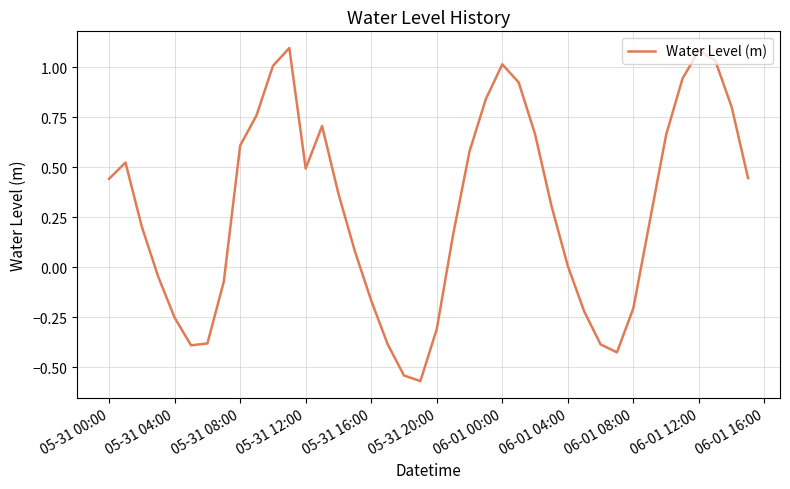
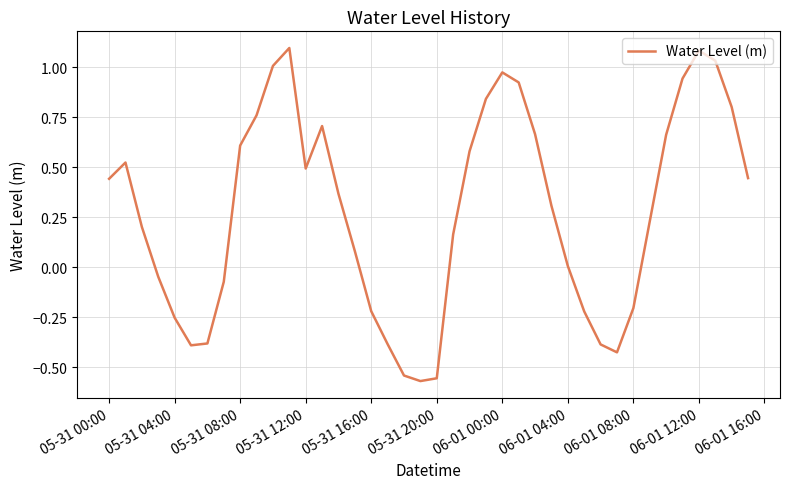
  {
    "05-31 00:00": 0.44,
    "05-31 04:00": -0.25,
    "05-31 08:00": 0.61,
    "05-31 12:00": 0.49,
-   "05-31 16:00": -0.17,
-   "05-31 20:00": -0.31,
-   "06-01 00:00": 1.02,
+   "05-31 16:00": -0.22,
+   "05-31 20:00": -0.55,
+   "06-01 00:00": 0.97,
    "06-01 04:00": 0.01,
    "06-01 08:00": -0.20
  }
